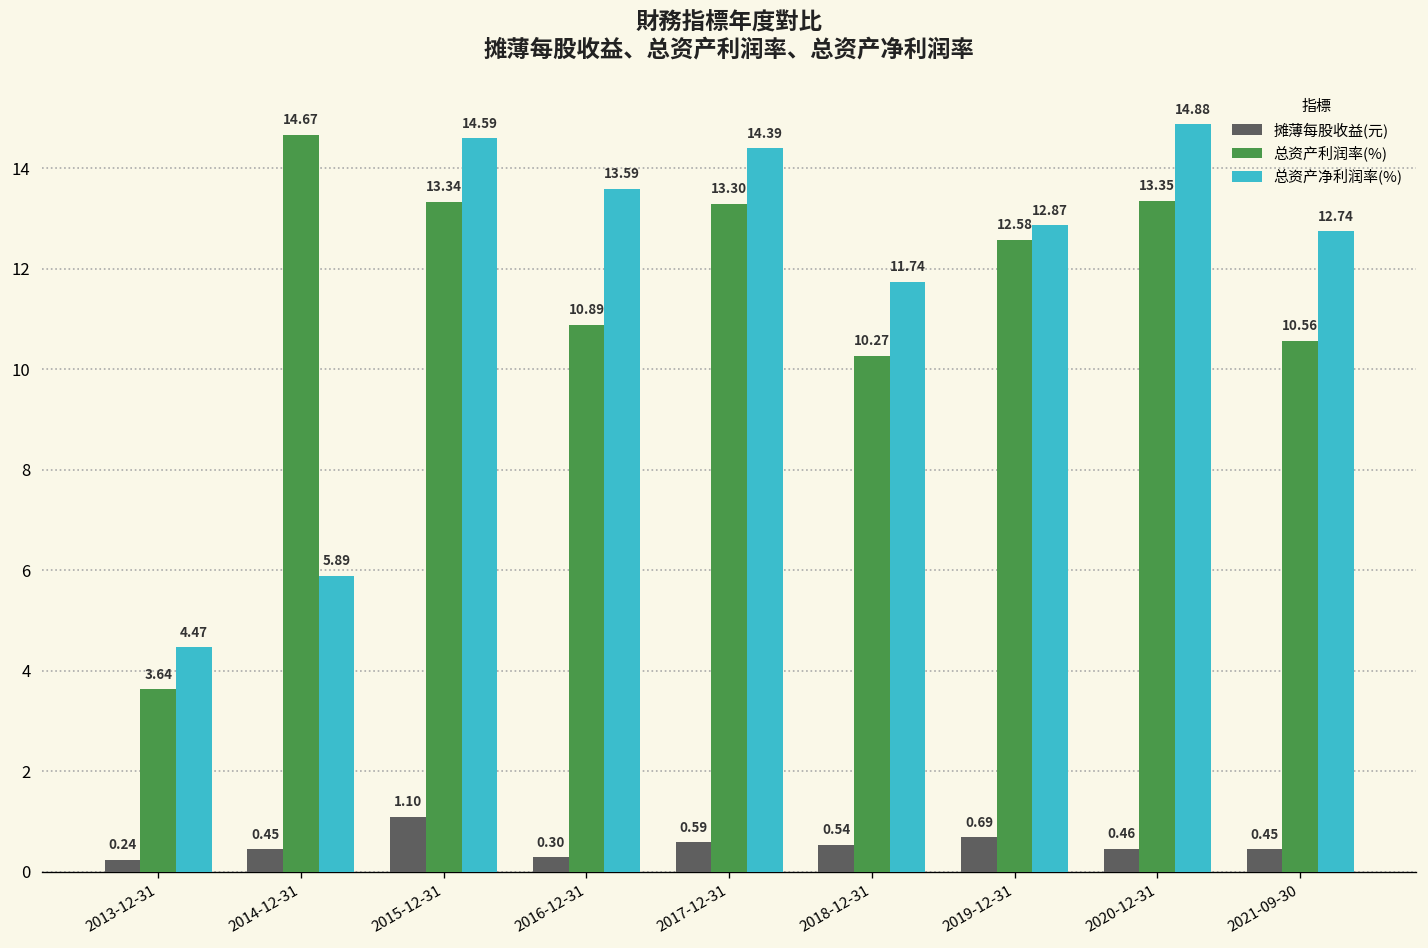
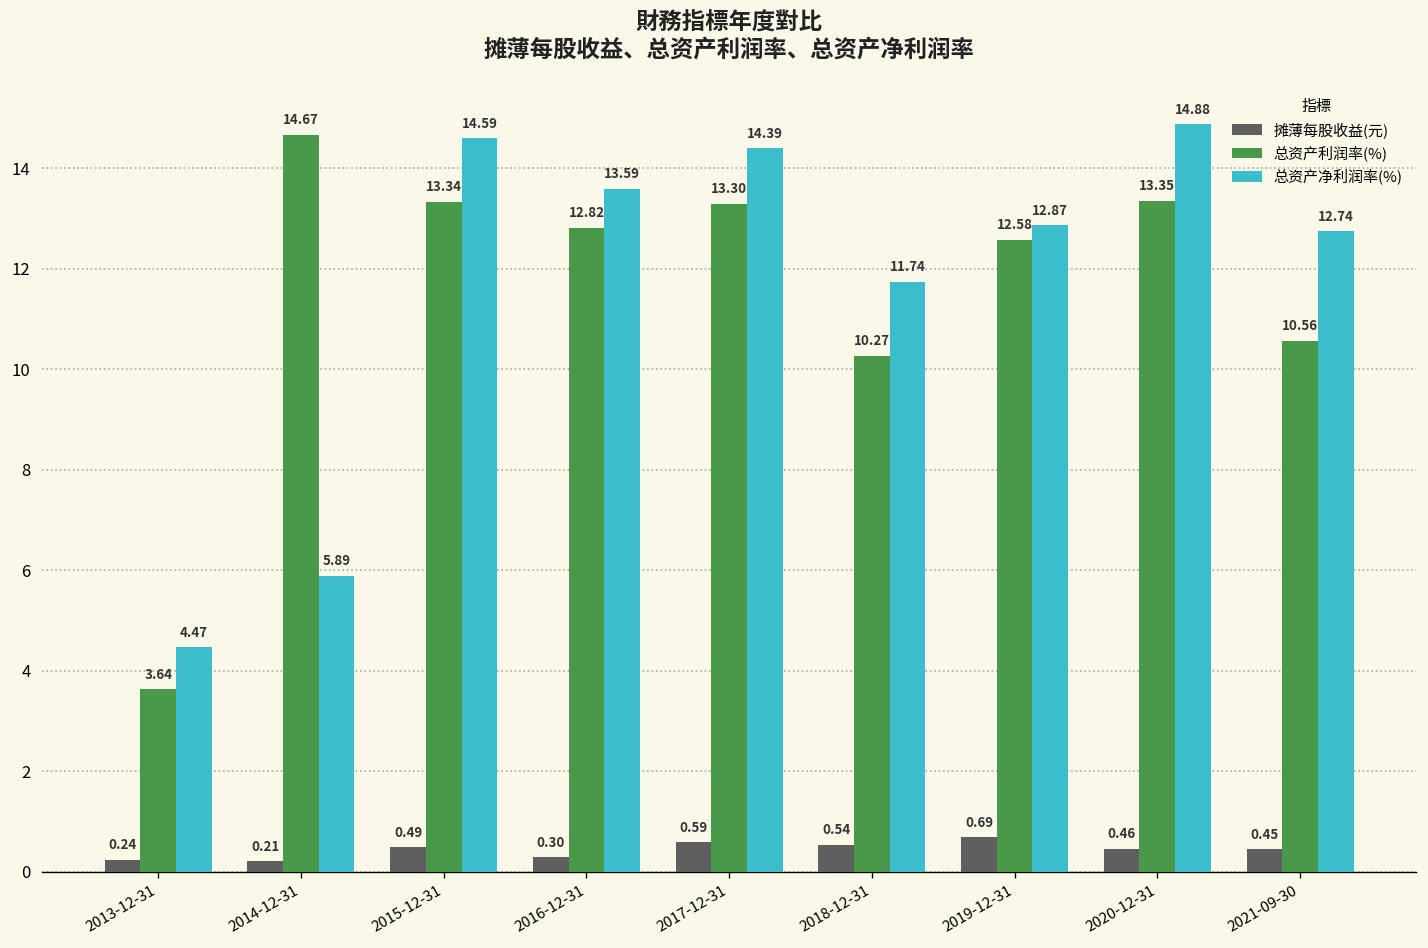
  {
    "摊薄每股收益(元)": {
      "2013-12-31": 0.24,
-     "2014-12-31": 0.45,
-     "2015-12-31": 1.10,
+     "2014-12-31": 0.21,
+     "2015-12-31": 0.49,
      "2016-12-31": 0.30,
      "2017-12-31": 0.59,
      "2018-12-31": 0.54,
      "2019-12-31": 0.69,
      "2020-12-31": 0.46,
      "2021-09-30": 0.45
    },
    "总资产利润率(%)": {
      "2013-12-31": 3.64,
      "2014-12-31": 14.67,
      "2015-12-31": 13.34,
-     "2016-12-31": 10.89,
+     "2016-12-31": 12.82,
      "2017-12-31": 13.30,
      "2018-12-31": 10.27,
      "2019-12-31": 12.58,
      "2020-12-31": 13.35,
      "2021-09-30": 10.56
    },
    "总资产净利润率(%)": {
      "2013-12-31": 4.47,
      "2014-12-31": 5.89,
      "2015-12-31": 14.59,
      "2016-12-31": 13.59,
      "2017-12-31": 14.39,
      "2018-12-31": 11.74,
      "2019-12-31": 12.87,
      "2020-12-31": 14.88,
      "2021-09-30": 12.74
    }
  }
